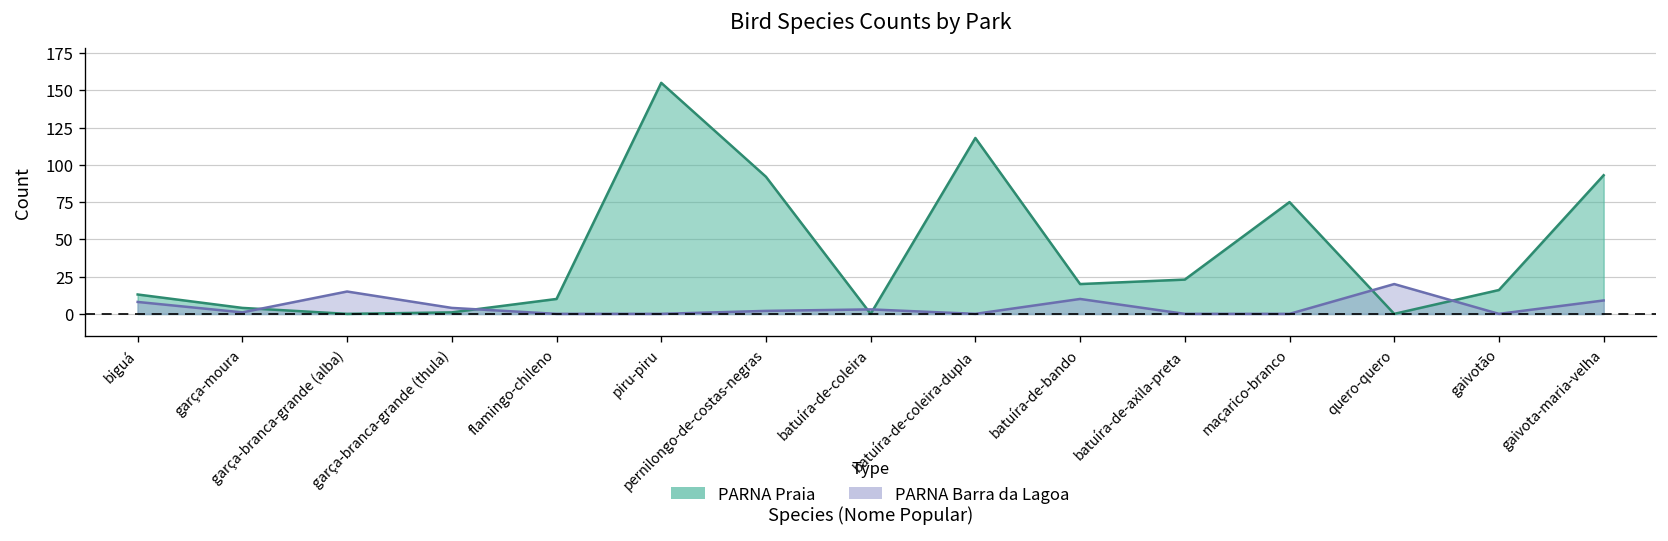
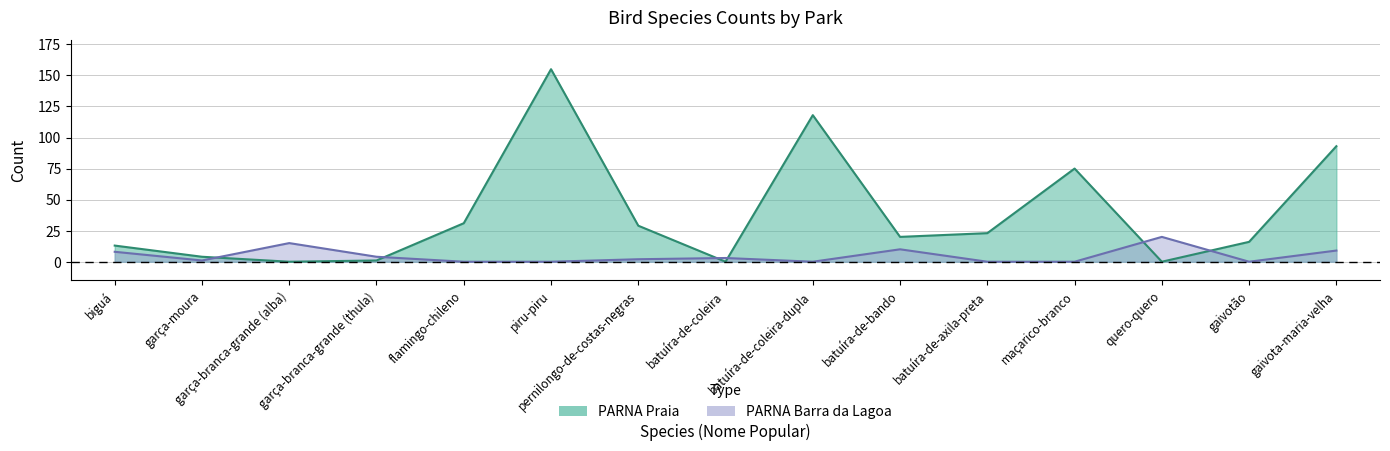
  {
    "PARNA Praia": {
      "biguá": 13,
      "garça-moura": 4,
      "garça-branca-grande (alba)": 0,
      "garça-branca-grande (thula)": 1,
-     "flamingo-chileno": 10,
+     "flamingo-chileno": 31,
      "piru-piru": 155,
-     "pernilongo-de-costas-negras": 92,
+     "pernilongo-de-costas-negras": 29,
      "batuíra-de-coleira": 0,
      "batuíra-de-coleira-dupla": 118,
      "batuíra-de-bando": 20,
      "batuíra-de-axila-preta": 23,
      "maçarico-branco": 75,
      "quero-quero": 0,
      "gaivotão": 16,
      "gaivota-maria-velha": 93
    },
    "PARNA Barra da Lagoa": {
      "biguá": 8,
      "garça-moura": 1,
      "garça-branca-grande (alba)": 15,
      "garça-branca-grande (thula)": 4,
      "flamingo-chileno": 0,
      "piru-piru": 0,
      "pernilongo-de-costas-negras": 2,
      "batuíra-de-coleira": 3,
      "batuíra-de-coleira-dupla": 0,
      "batuíra-de-bando": 10,
      "batuíra-de-axila-preta": 0,
      "maçarico-branco": 0,
      "quero-quero": 20,
      "gaivotão": 0,
      "gaivota-maria-velha": 9
    }
  }
